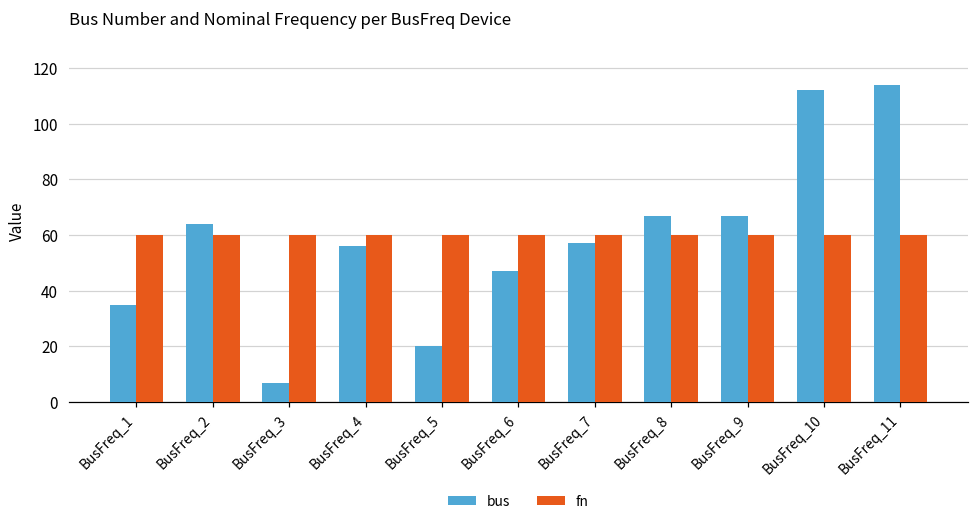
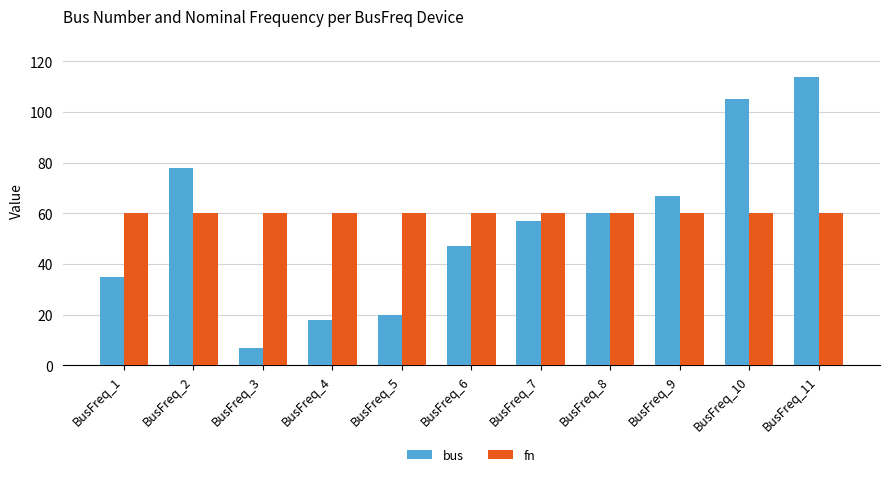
  {
    "bus": {
      "BusFreq_1": 35,
-     "BusFreq_2": 64,
+     "BusFreq_2": 78,
      "BusFreq_3": 7,
-     "BusFreq_4": 56,
+     "BusFreq_4": 18,
      "BusFreq_5": 20,
      "BusFreq_6": 47,
      "BusFreq_7": 57,
-     "BusFreq_8": 67,
+     "BusFreq_8": 60,
      "BusFreq_9": 67,
-     "BusFreq_10": 112,
+     "BusFreq_10": 105,
      "BusFreq_11": 114
    },
    "fn": {
      "BusFreq_1": 60,
      "BusFreq_2": 60,
      "BusFreq_3": 60,
      "BusFreq_4": 60,
      "BusFreq_5": 60,
      "BusFreq_6": 60,
      "BusFreq_7": 60,
      "BusFreq_8": 60,
      "BusFreq_9": 60,
      "BusFreq_10": 60,
      "BusFreq_11": 60
    }
  }
